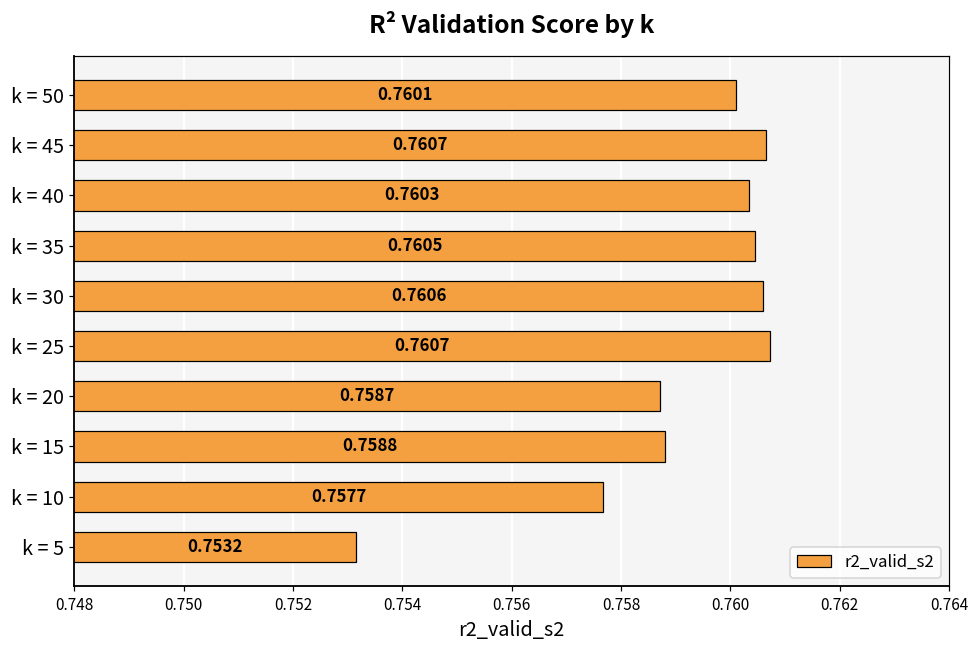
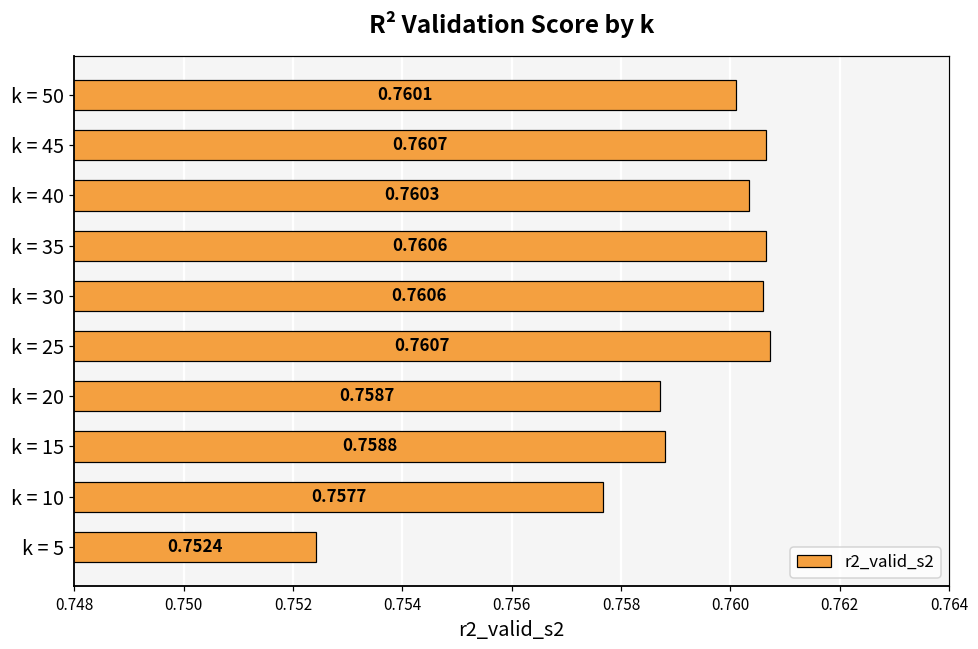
  {
    "k = 50": 0.7601,
    "k = 45": 0.7607,
    "k = 40": 0.7603,
-   "k = 35": 0.7605,
+   "k = 35": 0.7606,
    "k = 30": 0.7606,
    "k = 25": 0.7607,
    "k = 20": 0.7587,
    "k = 15": 0.7588,
    "k = 10": 0.7577,
-   "k = 5": 0.7532
+   "k = 5": 0.7524
  }
